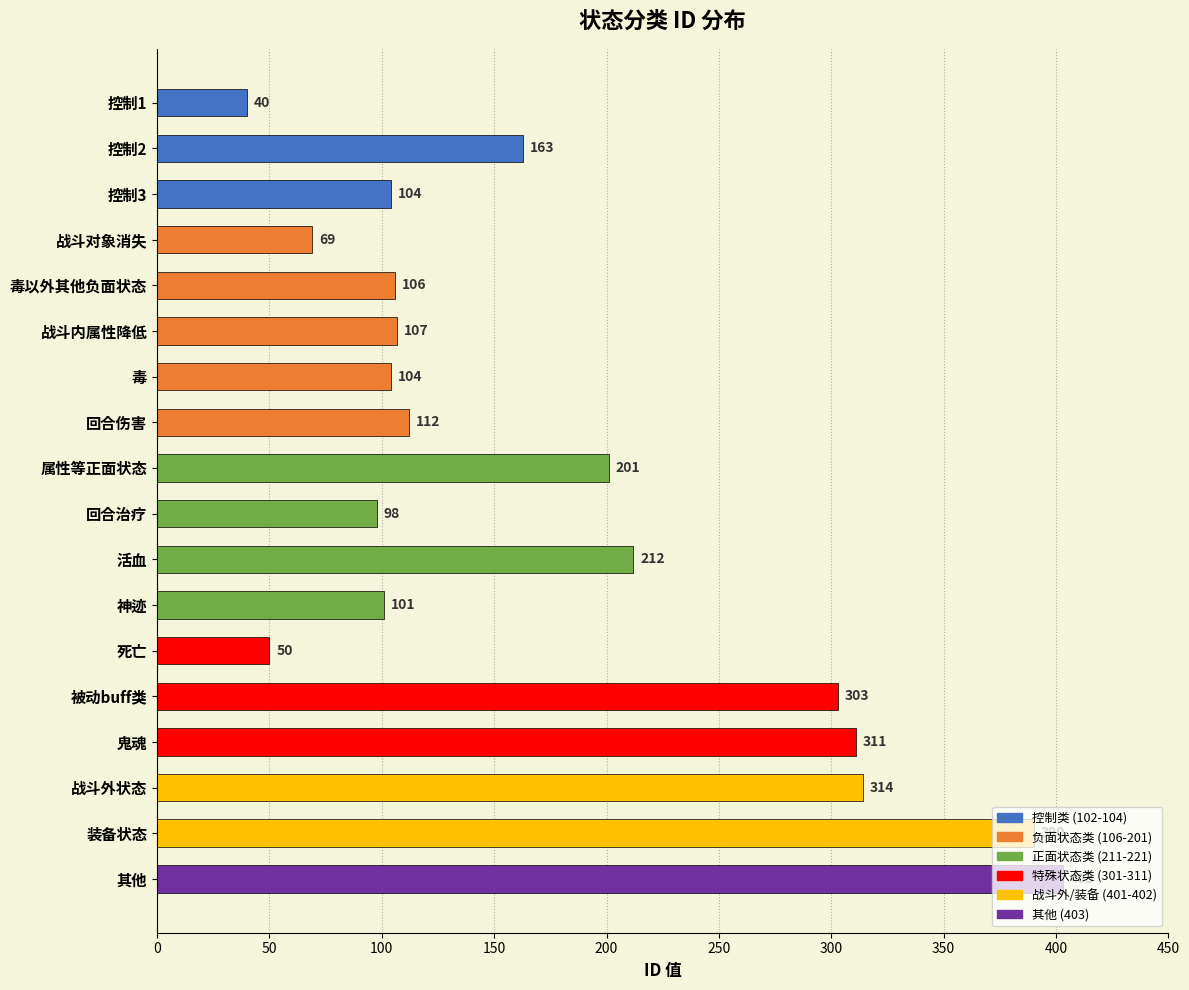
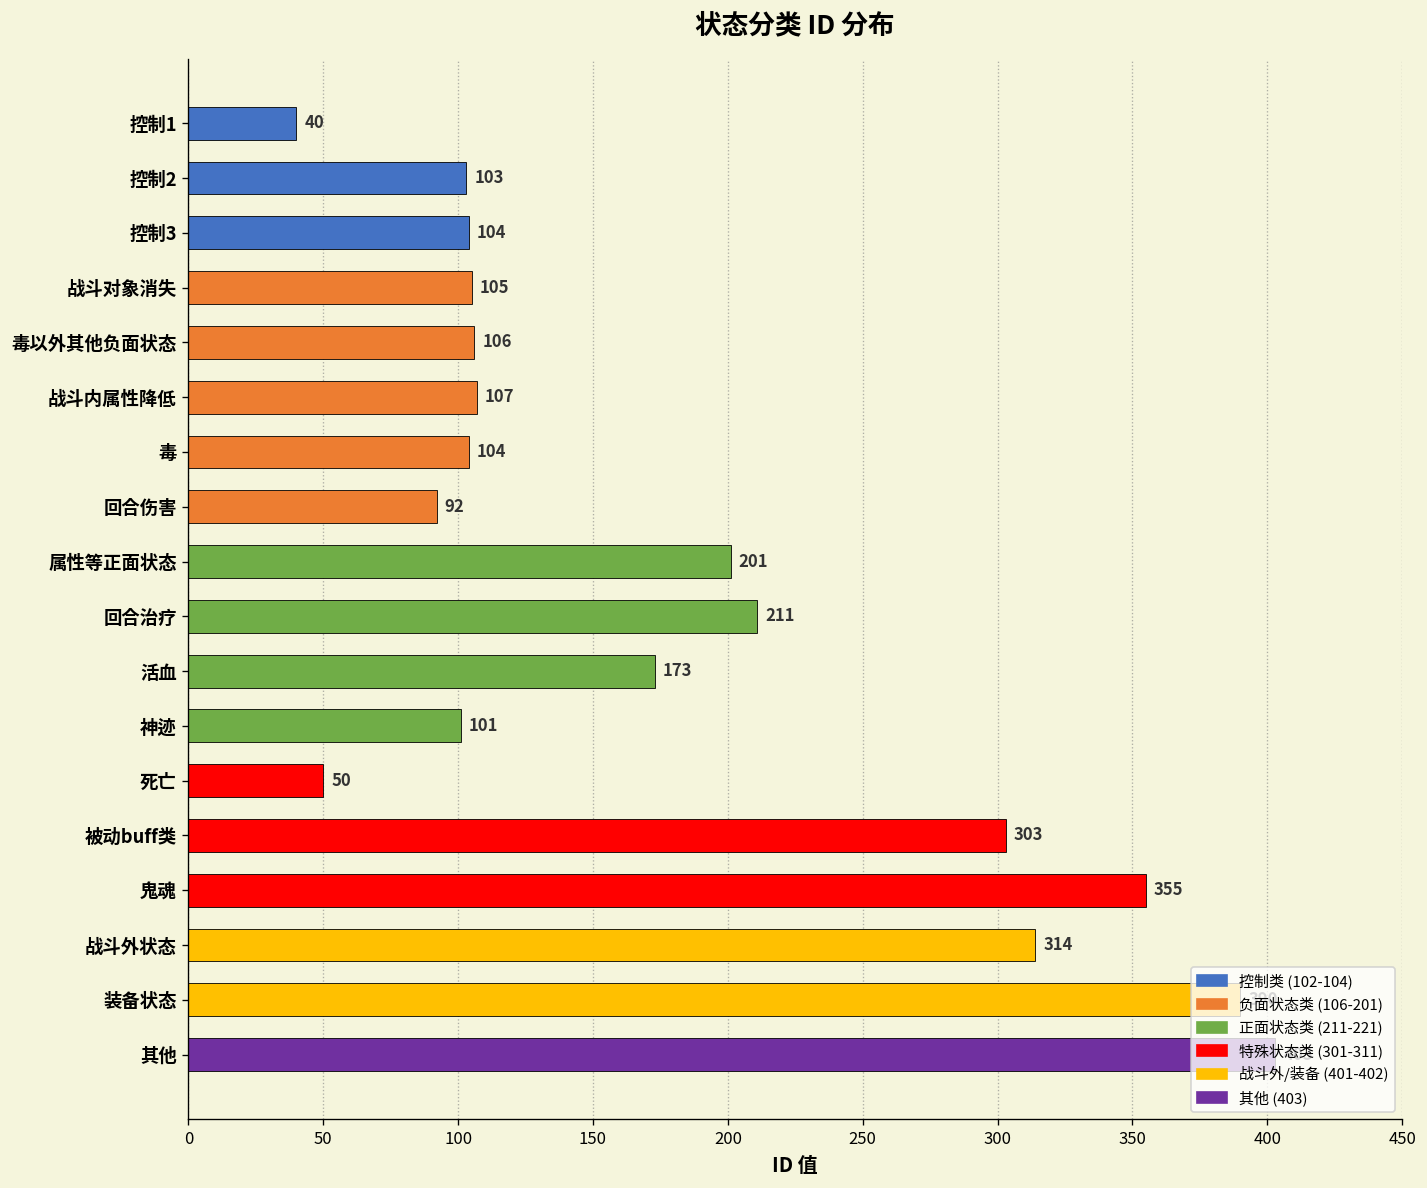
  {
    "控制1": 40,
-   "控制2": 163,
+   "控制2": 103,
    "控制3": 104,
-   "战斗对象消失": 69,
+   "战斗对象消失": 105,
    "毒以外其他负面状态": 106,
    "战斗内属性降低": 107,
    "毒": 104,
-   "回合伤害": 112,
+   "回合伤害": 92,
    "属性等正面状态": 201,
-   "回合治疗": 98,
-   "活血": 212,
+   "回合治疗": 211,
+   "活血": 173,
    "神迹": 101,
    "死亡": 50,
    "被动buff类": 303,
-   "鬼魂": 311,
+   "鬼魂": 355,
    "战斗外状态": 314
  }
